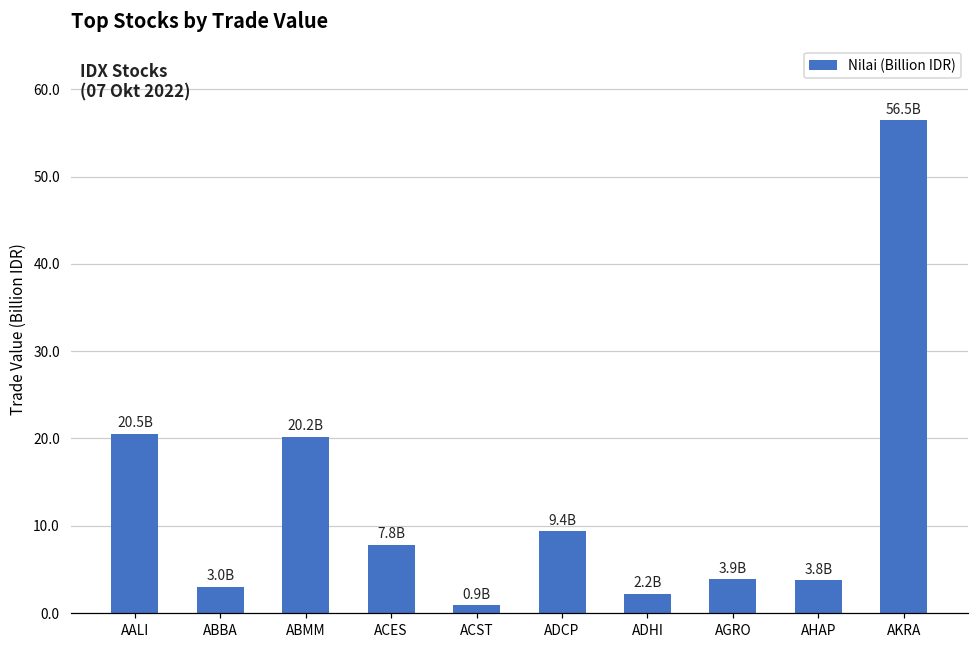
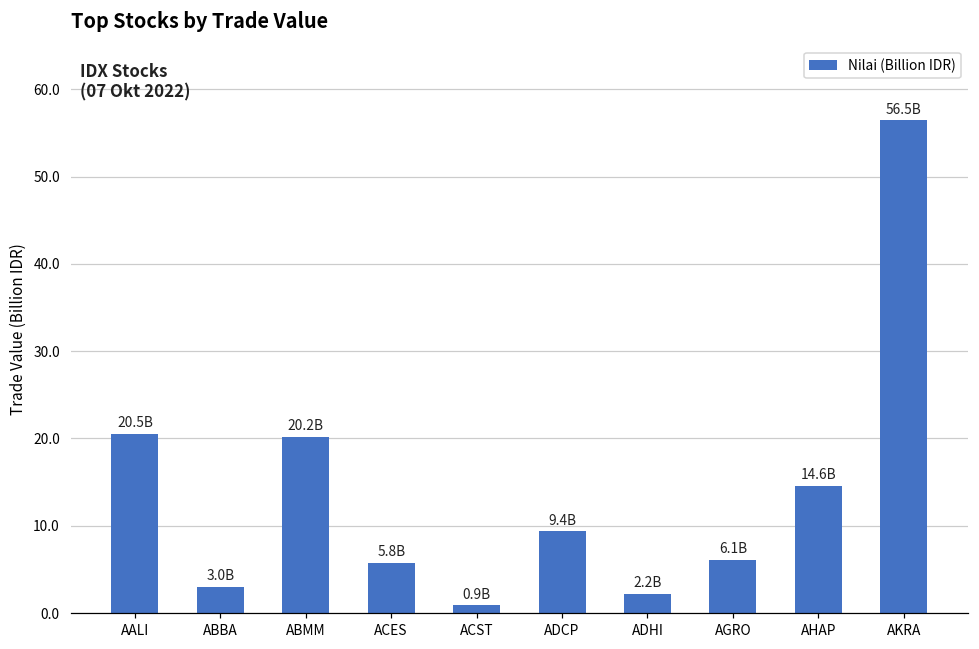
  {
    "AALI": "20.5B",
    "ABBA": "3.0B",
    "ABMM": "20.2B",
-   "ACES": "7.8B",
+   "ACES": "5.8B",
    "ACST": "0.9B",
    "ADCP": "9.4B",
    "ADHI": "2.2B",
-   "AGRO": "3.9B",
-   "AHAP": "3.8B",
+   "AGRO": "6.1B",
+   "AHAP": "14.6B",
    "AKRA": "56.5B"
  }
